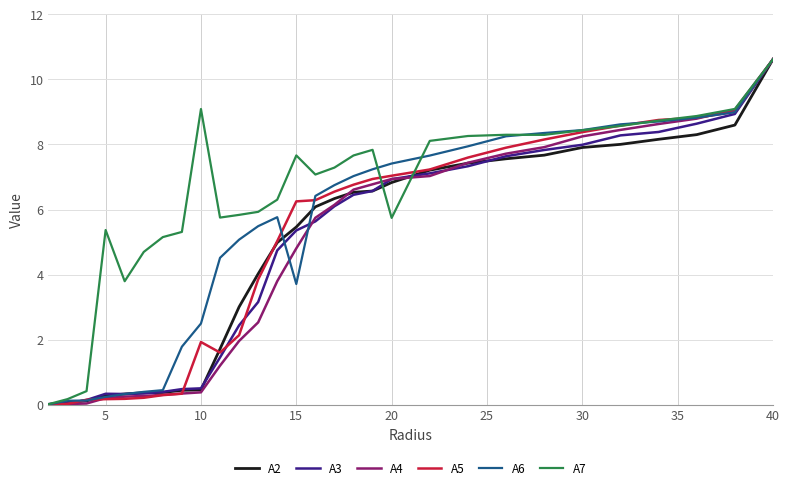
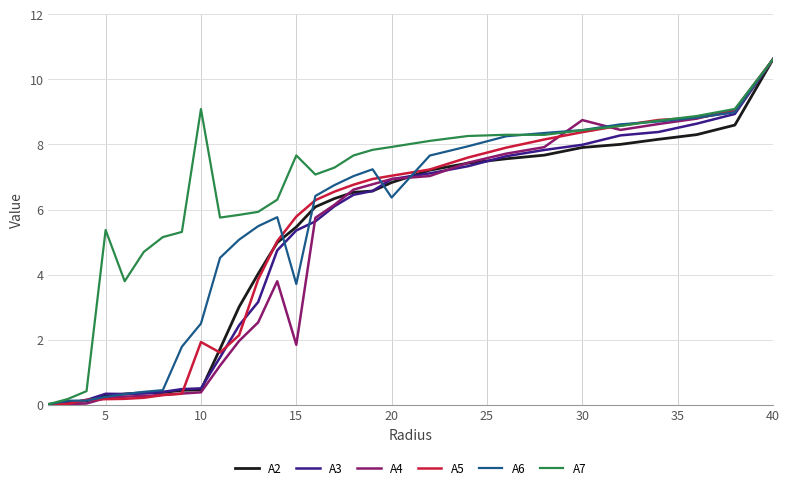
  {
    "A2": {
      "15": 5.5,
      "20": 6.8,
      "30": 7.9
    },
    "A3": {
      "15": 5.4,
      "30": 8.0
    },
    "A4": {
-     "15": 4.8,
-     "30": 8.3
+     "15": 1.8,
+     "30": 8.8
    },
    "A5": {
      "10": 1.9,
-     "15": 6.3,
+     "15": 5.8,
      "20": 7.0
    },
    "A6": {
      "10": 2.5,
      "15": 3.7,
-     "20": 7.4
+     "20": 6.4
    },
    "A7": {
      "5": 5.4,
      "10": 9.1,
      "15": 7.7,
-     "20": 5.7
+     "20": 7.9
    }
  }
